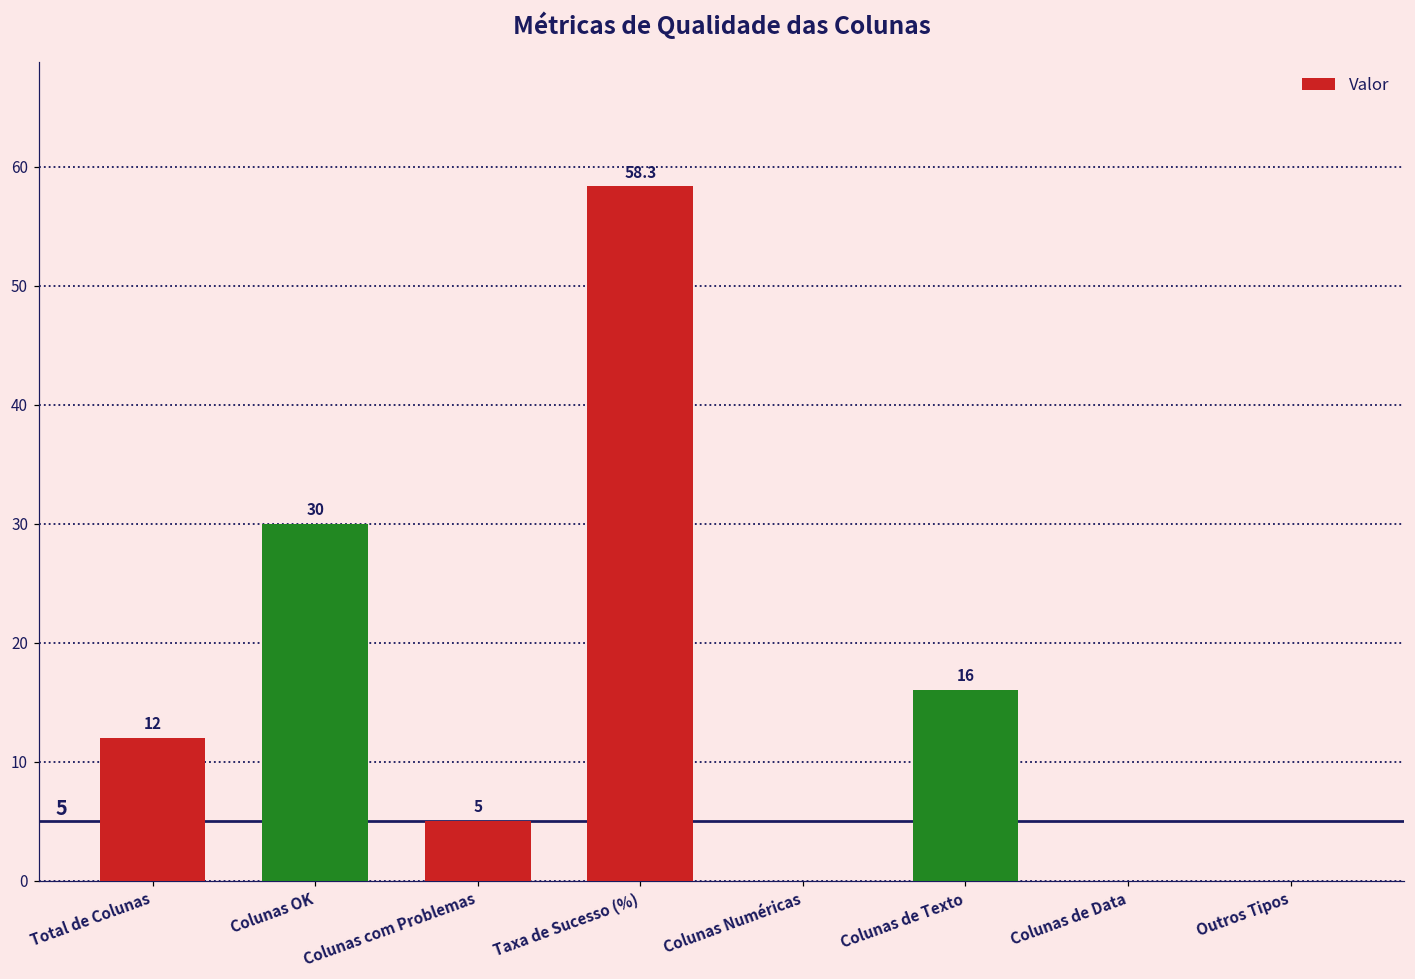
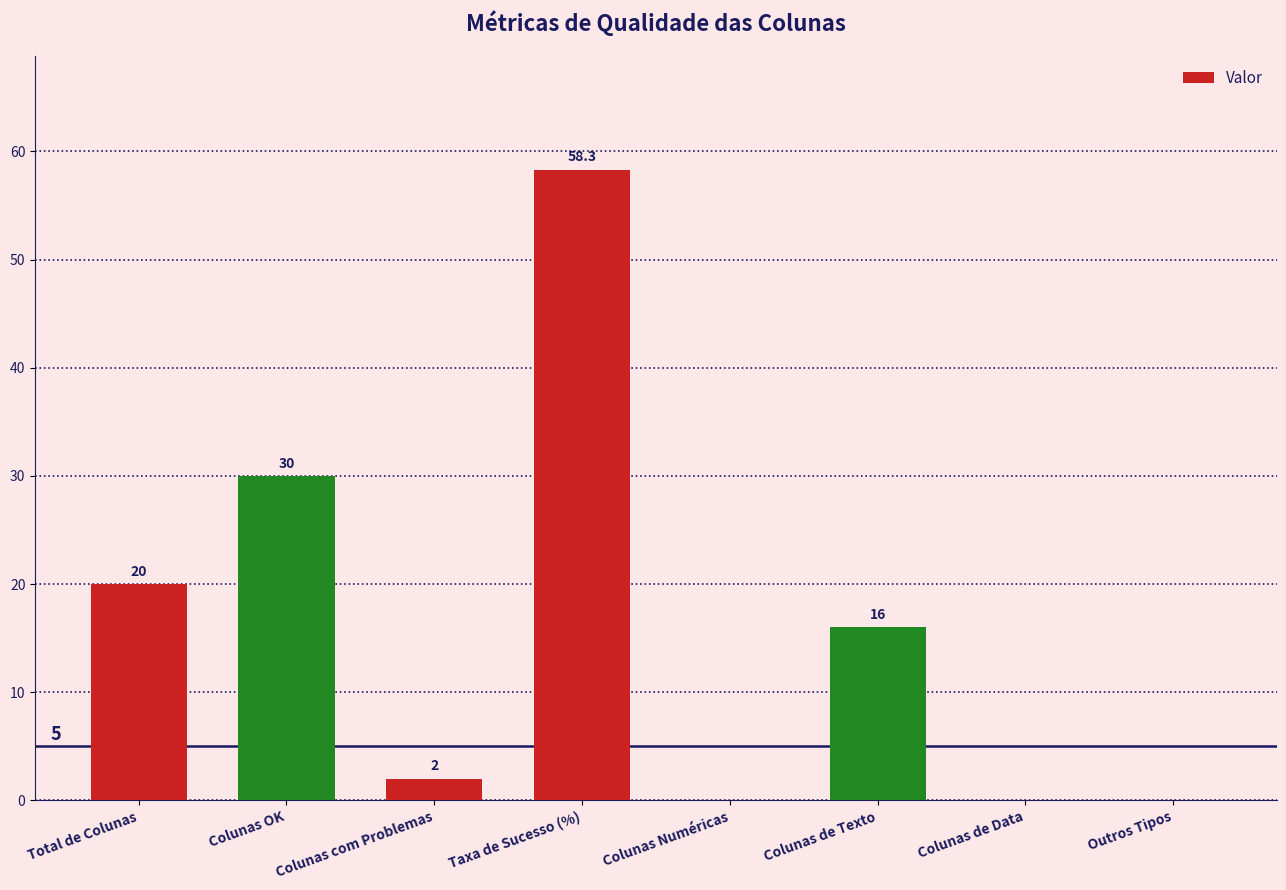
  {
-   "Total de Colunas": 12,
+   "Total de Colunas": 20,
    "Colunas OK": 30,
-   "Colunas com Problemas": 5,
+   "Colunas com Problemas": 2,
    "Taxa de Sucesso (%)": 58.3,
    "Colunas de Texto": 16
  }
